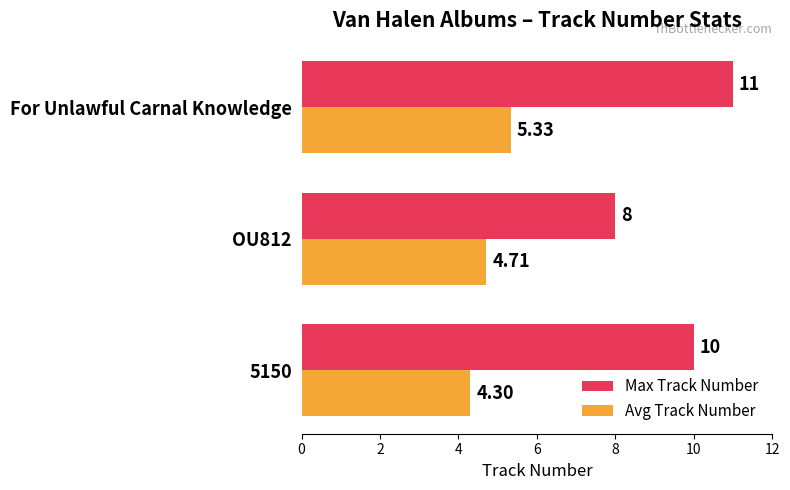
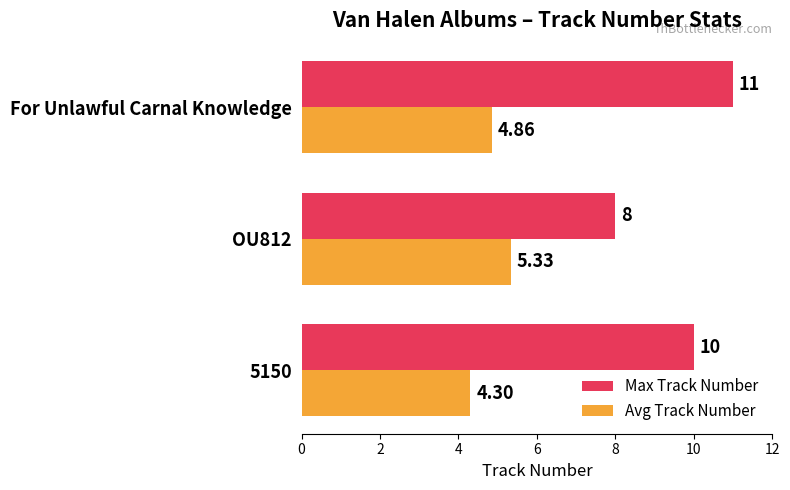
  {
    "Max Track Number": {
      "For Unlawful Carnal Knowledge": 11,
      "OU812": 8,
      "5150": 10
    },
    "Avg Track Number": {
-     "For Unlawful Carnal Knowledge": 5.33,
-     "OU812": 4.71,
+     "For Unlawful Carnal Knowledge": 4.86,
+     "OU812": 5.33,
      "5150": 4.30
    }
  }
